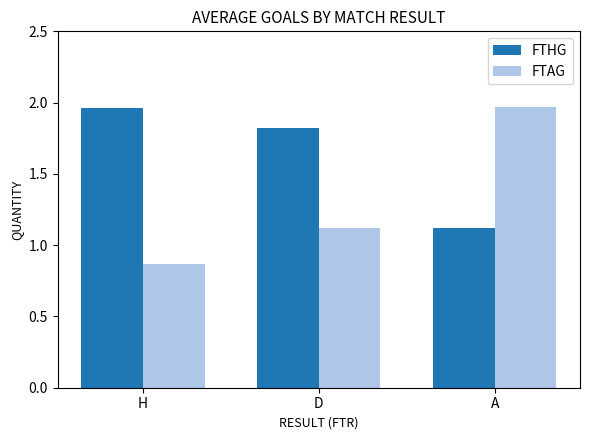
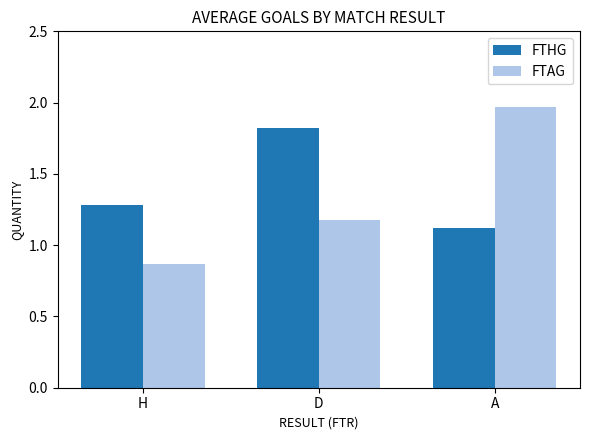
  {
    "FTHG": {
-     "H": 1.96,
+     "H": 1.28,
      "D": 1.82,
      "A": 1.12
    },
    "FTAG": {
      "H": 0.87,
-     "D": 1.12,
+     "D": 1.18,
      "A": 1.97
    }
  }
